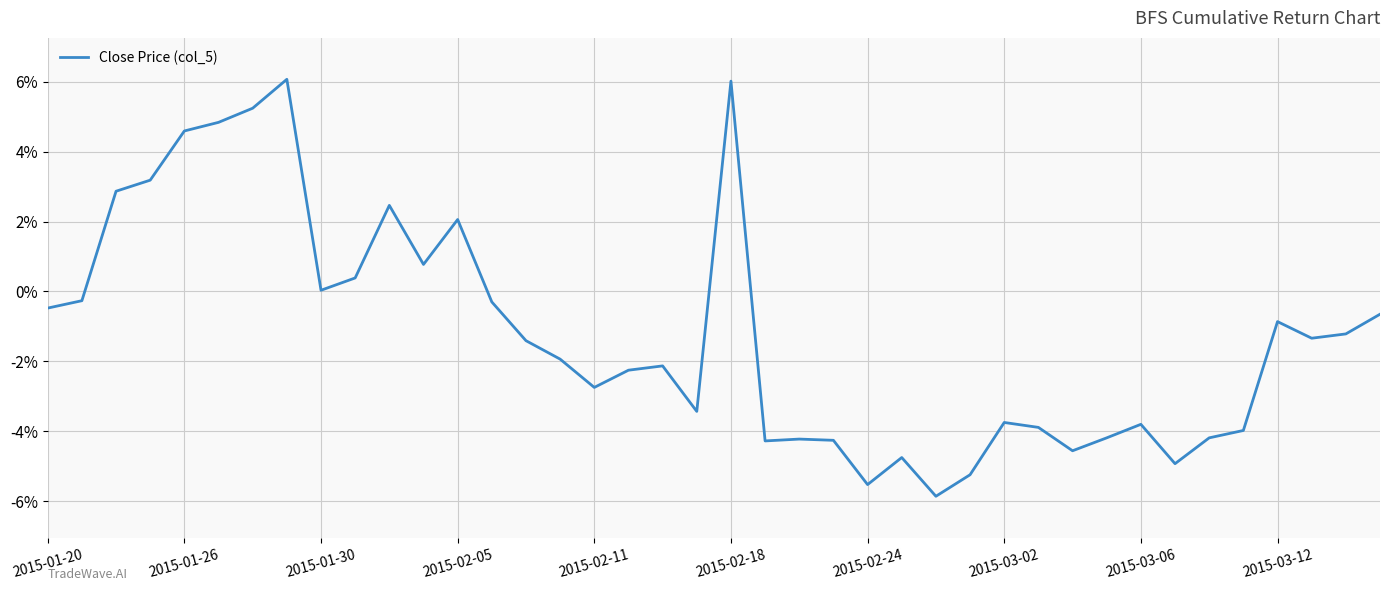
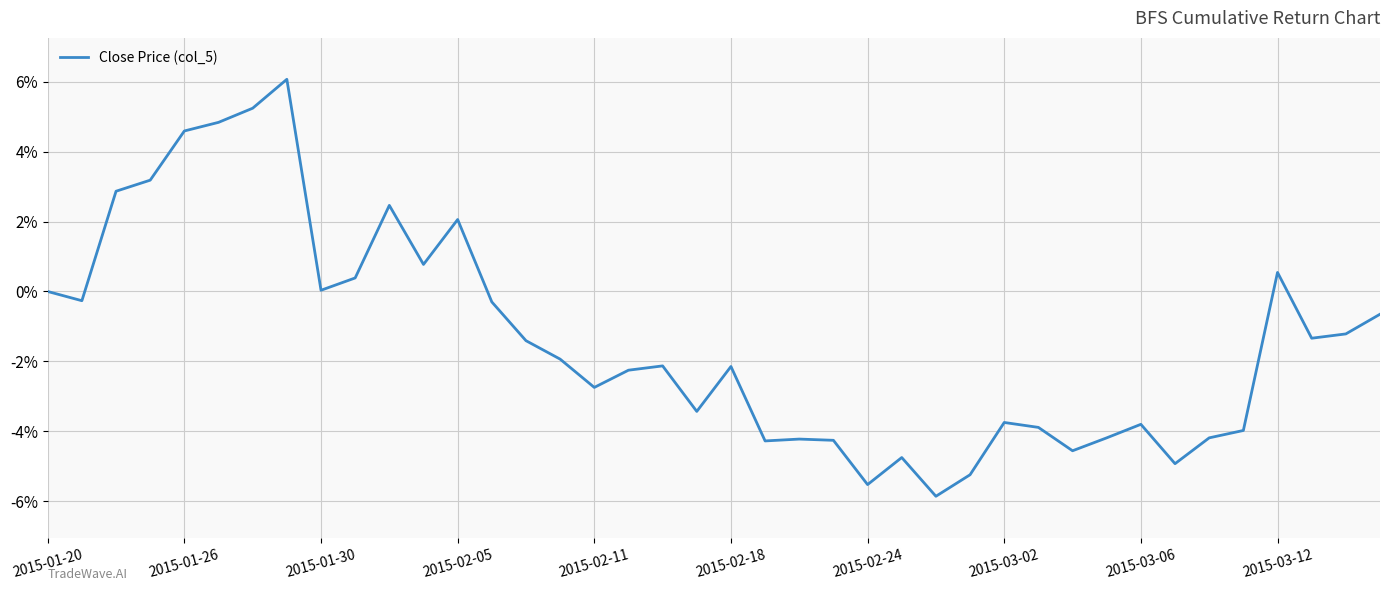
  {
-   "2015-01-20": "-0.5%",
+   "2015-01-20": "0.0%",
    "2015-01-26": "4.6%",
    "2015-01-30": "0.0%",
    "2015-02-05": "2.1%",
    "2015-02-11": "-2.7%",
-   "2015-02-18": "6.0%",
+   "2015-02-18": "-2.1%",
    "2015-02-24": "-5.5%",
    "2015-03-02": "-3.7%",
    "2015-03-06": "-3.8%",
-   "2015-03-12": "-0.9%"
+   "2015-03-12": "0.5%"
  }
